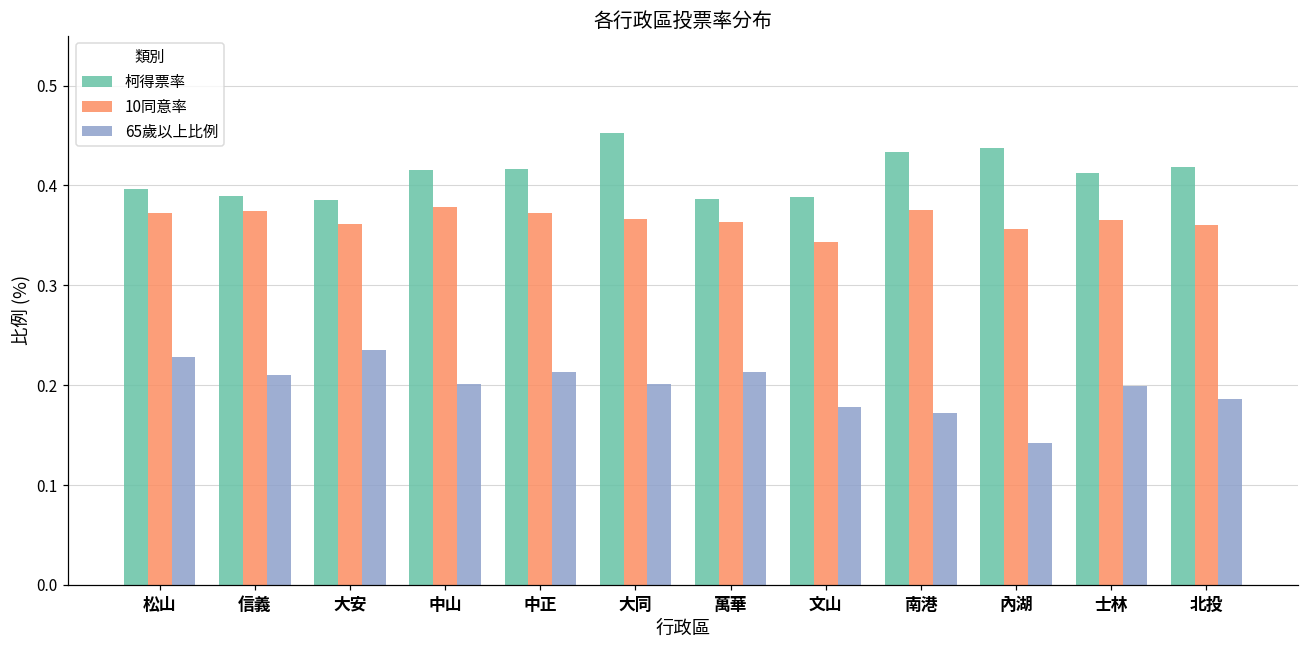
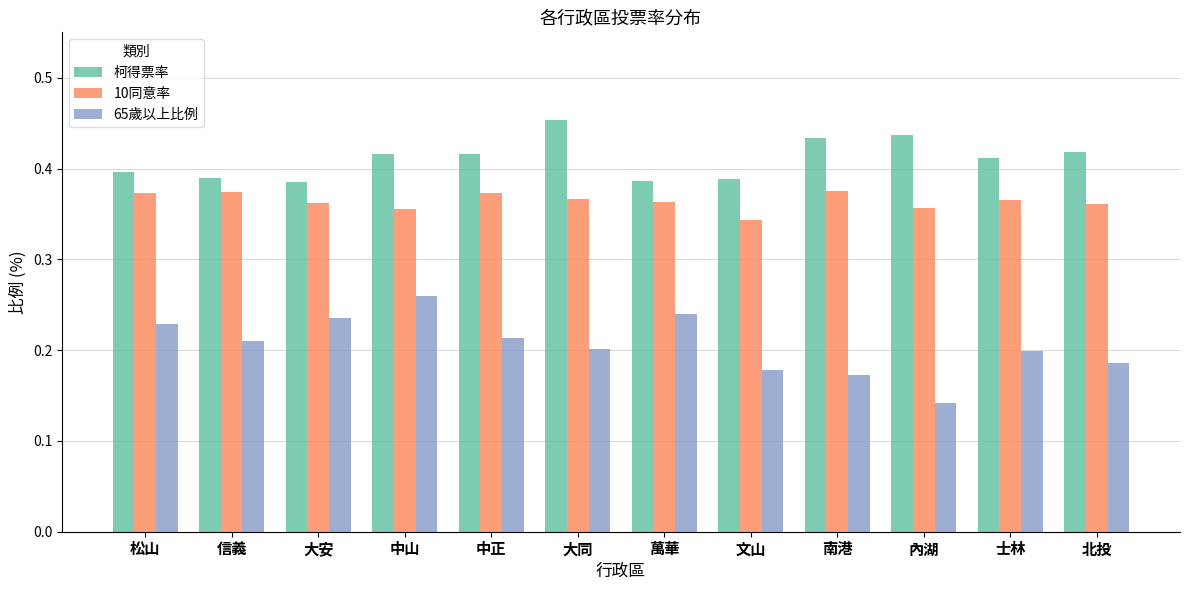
  {
    "柯得票率": {
      "松山": 0.40,
      "信義": 0.39,
      "大安": 0.39,
      "中山": 0.42,
      "中正": 0.42,
      "大同": 0.45,
      "萬華": 0.39,
      "文山": 0.39,
      "南港": 0.43,
      "內湖": 0.44,
      "士林": 0.41,
      "北投": 0.42
    },
    "10同意率": {
      "松山": 0.37,
      "信義": 0.37,
      "大安": 0.36,
-     "中山": 0.38,
+     "中山": 0.36,
      "中正": 0.37,
      "大同": 0.37,
      "萬華": 0.36,
      "文山": 0.34,
      "南港": 0.37,
      "內湖": 0.36,
      "士林": 0.37,
      "北投": 0.36
    },
    "65歲以上比例": {
      "松山": 0.23,
      "信義": 0.21,
      "大安": 0.24,
-     "中山": 0.20,
+     "中山": 0.26,
      "中正": 0.21,
      "大同": 0.20,
-     "萬華": 0.21,
+     "萬華": 0.24,
      "文山": 0.18,
      "南港": 0.17,
      "內湖": 0.14,
      "士林": 0.20,
      "北投": 0.19
    }
  }
